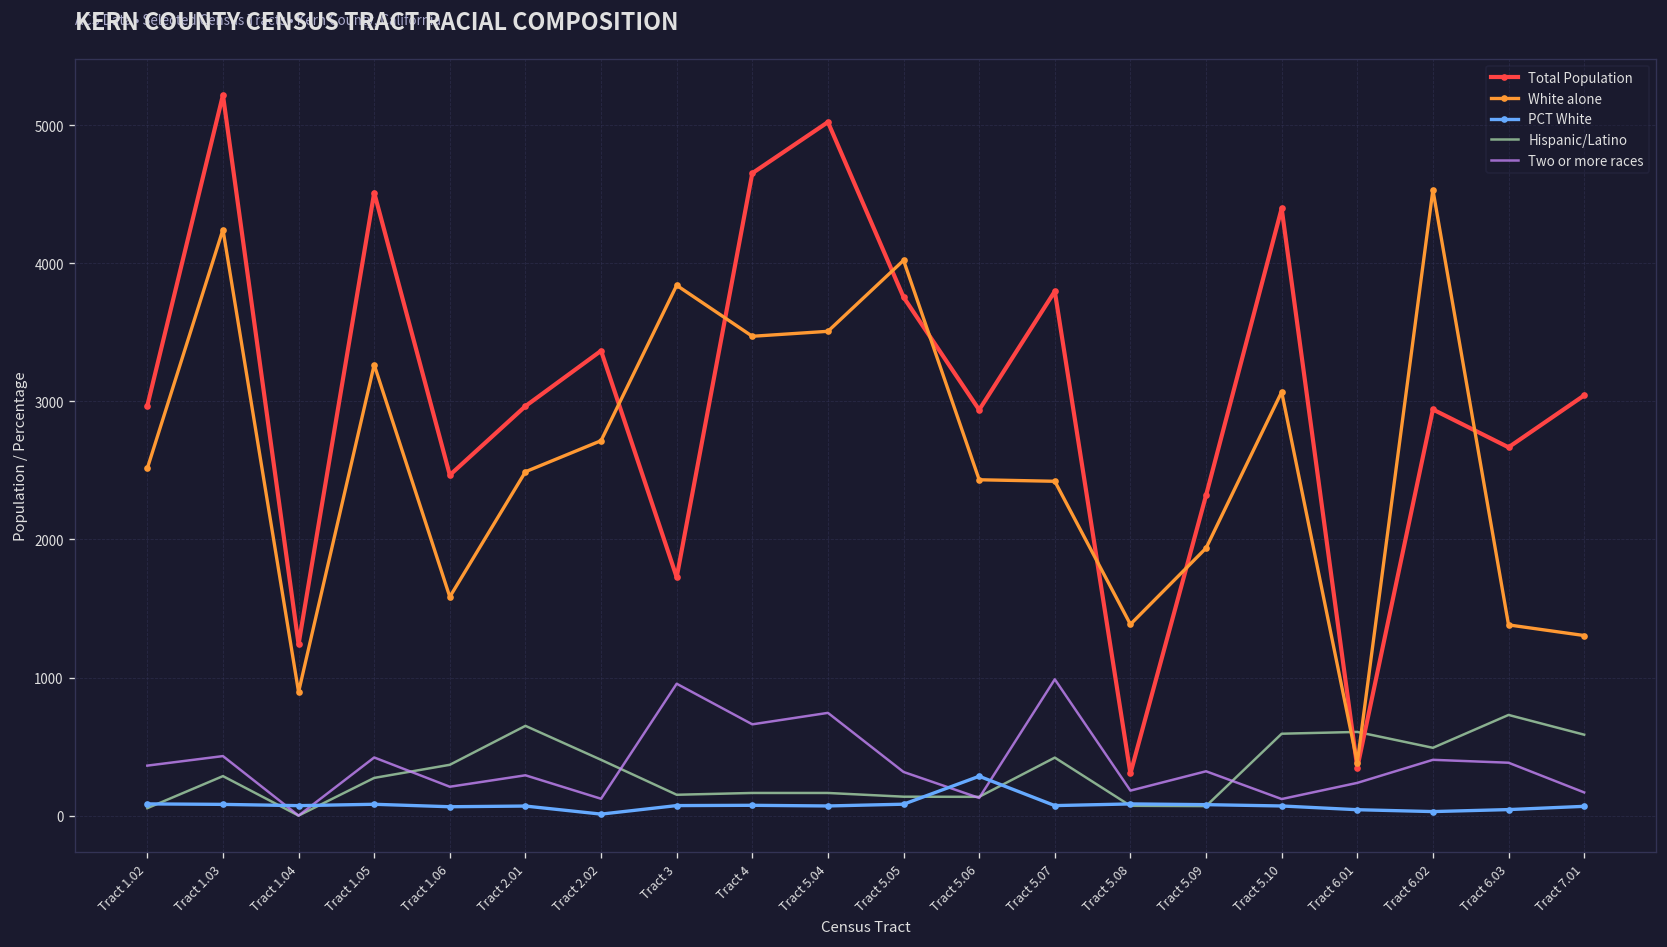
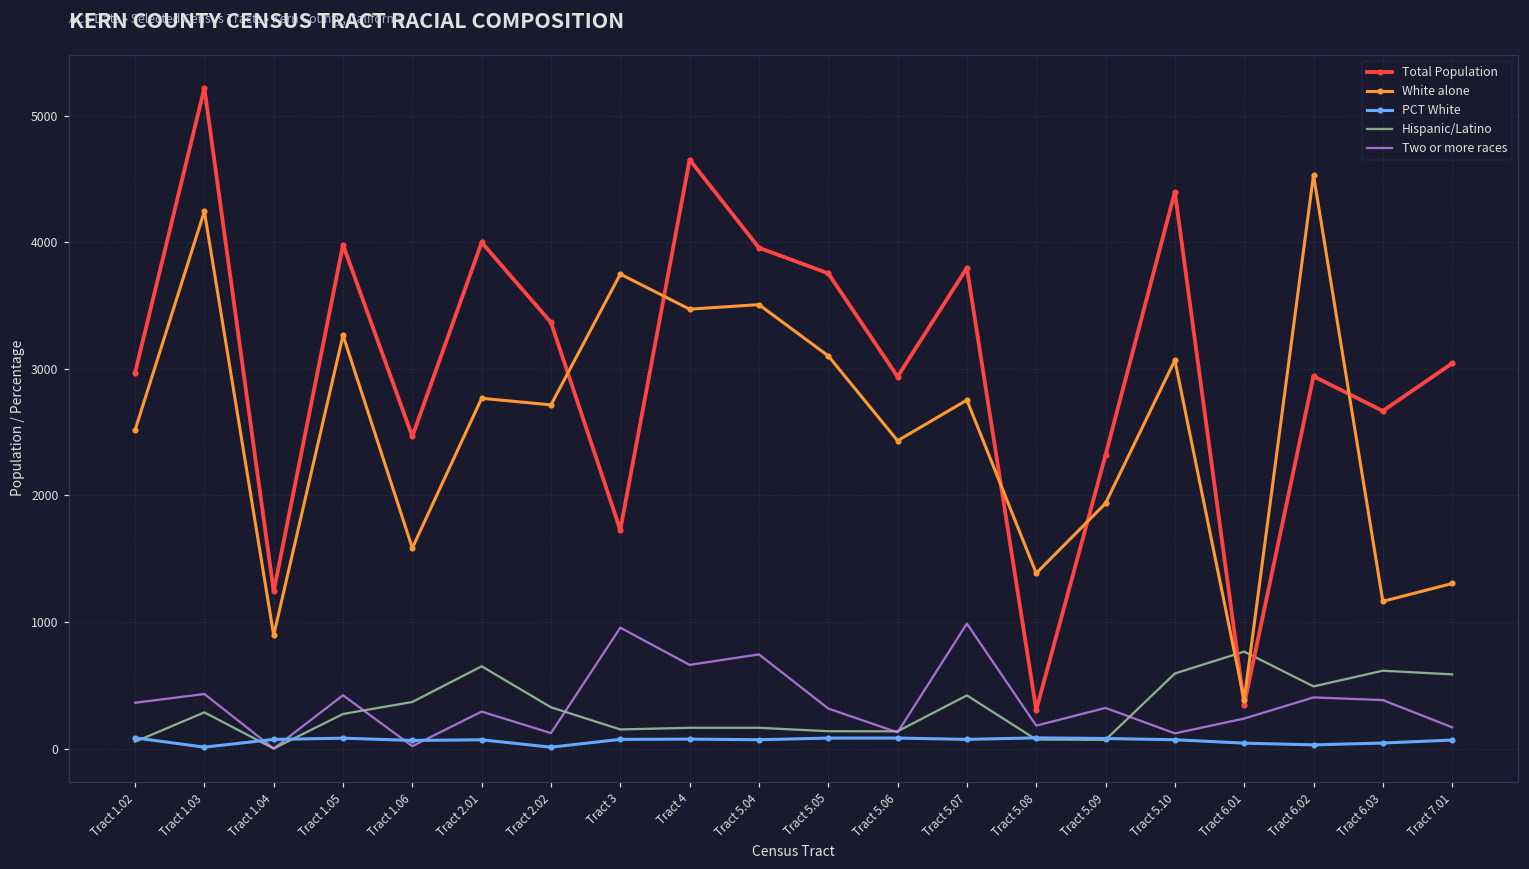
  {
    "Hispanic/Latino": {
      "Tract 1.02": 50,
      "Tract 1.03": 290,
      "Tract 1.05": 270,
      "Tract 1.06": 370,
      "Tract 2.01": 650,
-     "Tract 2.02": 400,
+     "Tract 2.02": 330,
      "Tract 3": 150,
      "Tract 4": 160,
      "Tract 5.04": 160,
      "Tract 5.05": 140,
      "Tract 5.07": 420,
      "Tract 5.10": 590,
-     "Tract 6.01": 610,
+     "Tract 6.01": 770,
      "Tract 6.02": 490,
-     "Tract 6.03": 730,
+     "Tract 6.03": 620,
      "Tract 7.01": 590
    },
    "Two or more races": {
      "Tract 1.02": 360,
      "Tract 1.03": 430,
      "Tract 1.05": 420,
-     "Tract 1.06": 210,
+     "Tract 1.06": 20,
      "Tract 2.01": 290,
      "Tract 2.02": 120,
      "Tract 3": 960,
      "Tract 4": 660,
      "Tract 5.04": 740,
      "Tract 5.05": 320,
      "Tract 5.07": 990,
      "Tract 5.08": 180,
      "Tract 5.09": 320,
      "Tract 5.10": 120,
      "Tract 6.01": 240,
      "Tract 6.02": 400,
      "Tract 6.03": 380,
      "Tract 7.01": 170
    },
    "Total Population": {
      "Tract 1.02": 2970,
      "Tract 1.03": 5220,
      "Tract 1.04": 1240,
-     "Tract 1.05": 4510,
+     "Tract 1.05": 3980,
      "Tract 1.06": 2470,
-     "Tract 2.01": 2970,
+     "Tract 2.01": 4000,
      "Tract 2.02": 3370,
      "Tract 3": 1730,
      "Tract 4": 4650,
-     "Tract 5.04": 5020,
+     "Tract 5.04": 3960,
      "Tract 5.05": 3750,
      "Tract 5.06": 2940,
      "Tract 5.07": 3800,
      "Tract 5.08": 310,
      "Tract 5.09": 2320,
      "Tract 5.10": 4400,
      "Tract 6.01": 350,
      "Tract 6.02": 2940,
      "Tract 6.03": 2670,
      "Tract 7.01": 3040
    },
    "White alone": {
      "Tract 1.02": 2520,
      "Tract 1.03": 4240,
      "Tract 1.04": 900,
      "Tract 1.05": 3270,
      "Tract 1.06": 1580,
-     "Tract 2.01": 2490,
+     "Tract 2.01": 2770,
      "Tract 2.02": 2720,
-     "Tract 3": 3840,
+     "Tract 3": 3750,
      "Tract 4": 3470,
      "Tract 5.04": 3510,
-     "Tract 5.05": 4020,
+     "Tract 5.05": 3100,
      "Tract 5.06": 2430,
-     "Tract 5.07": 2420,
+     "Tract 5.07": 2750,
      "Tract 5.08": 1390,
      "Tract 5.09": 1940,
      "Tract 5.10": 3070,
      "Tract 6.01": 380,
      "Tract 6.02": 4530,
-     "Tract 6.03": 1380,
+     "Tract 6.03": 1160,
      "Tract 7.01": 1300
    },
    "PCT White": {
      "Tract 1.02": 80,
-     "Tract 1.03": 80,
+     "Tract 1.03": 10,
      "Tract 1.04": 70,
      "Tract 1.05": 80,
      "Tract 1.06": 60,
      "Tract 2.01": 70,
      "Tract 2.02": 10,
      "Tract 3": 70,
      "Tract 4": 70,
      "Tract 5.04": 70,
      "Tract 5.05": 80,
-     "Tract 5.06": 280,
+     "Tract 5.06": 80,
      "Tract 5.07": 70,
      "Tract 5.10": 70,
      "Tract 6.01": 40,
      "Tract 6.02": 30,
      "Tract 6.03": 40,
      "Tract 7.01": 70
    }
  }
